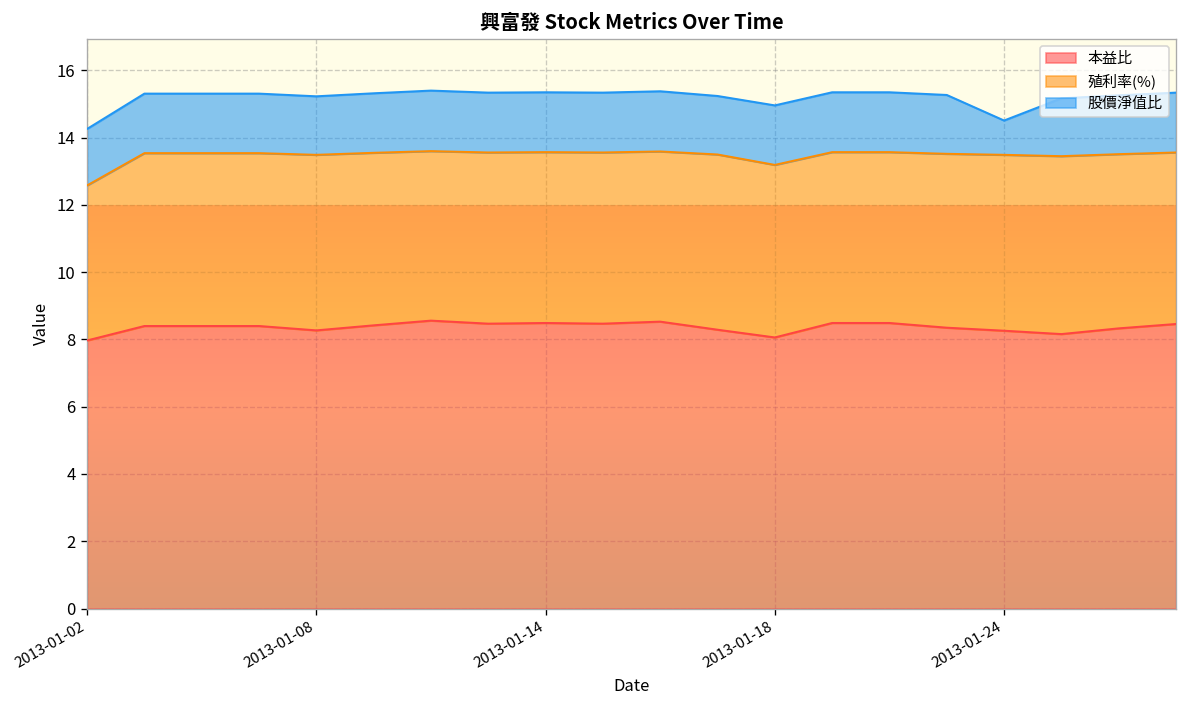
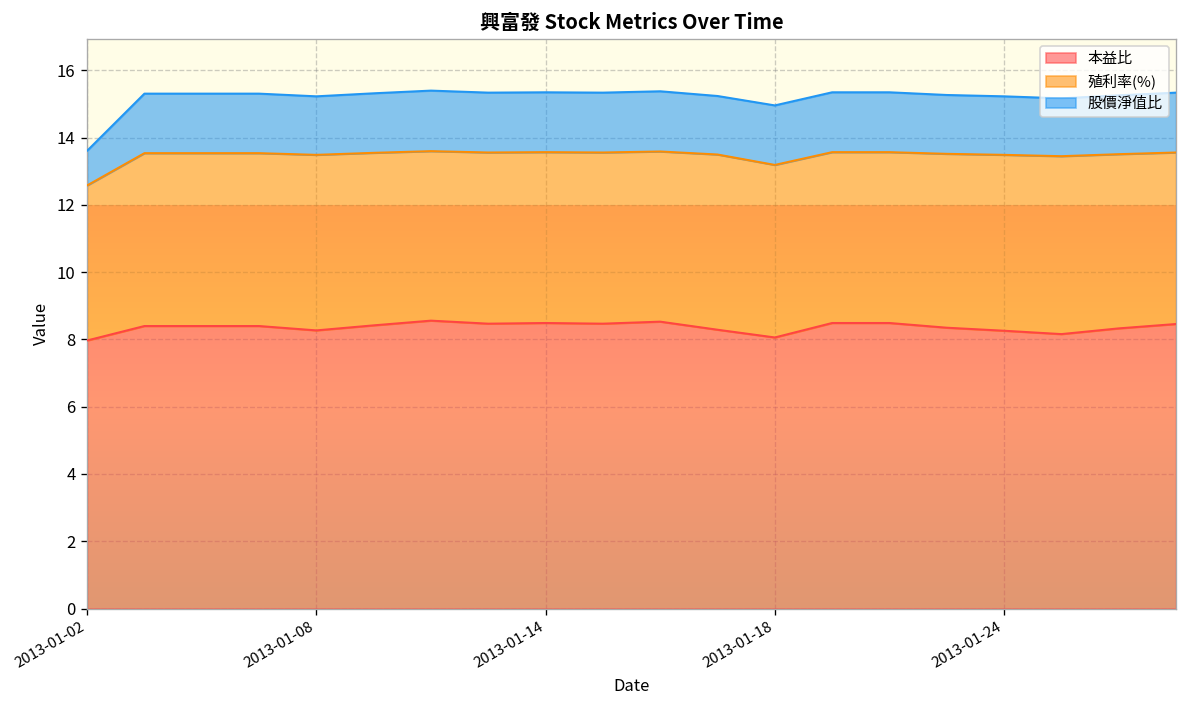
  {
    "本益比": {
      "2013-01-02": 8.0,
      "2013-01-08": 8.3,
      "2013-01-14": 8.5,
      "2013-01-18": 8.1,
      "2013-01-24": 8.3
    },
    "殖利率(%)": {
      "2013-01-02": 4.6,
      "2013-01-08": 5.2,
      "2013-01-14": 5.1,
      "2013-01-18": 5.1,
      "2013-01-24": 5.2
    },
    "股價淨值比": {
-     "2013-01-02": 1.7,
+     "2013-01-02": 1.0,
      "2013-01-08": 1.7,
      "2013-01-14": 1.8,
      "2013-01-18": 1.8,
-     "2013-01-24": 1.0
+     "2013-01-24": 1.7
    }
  }
